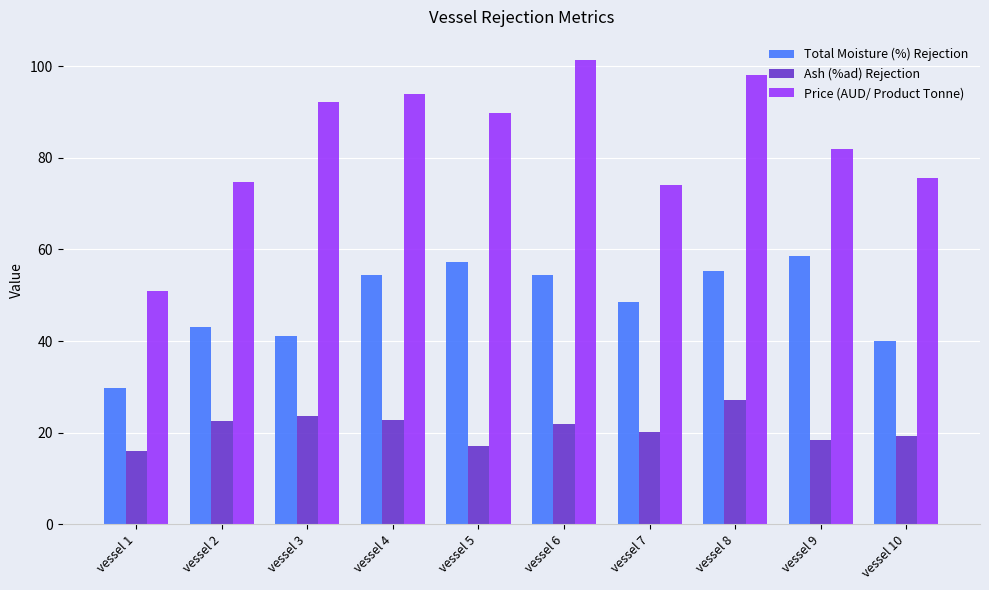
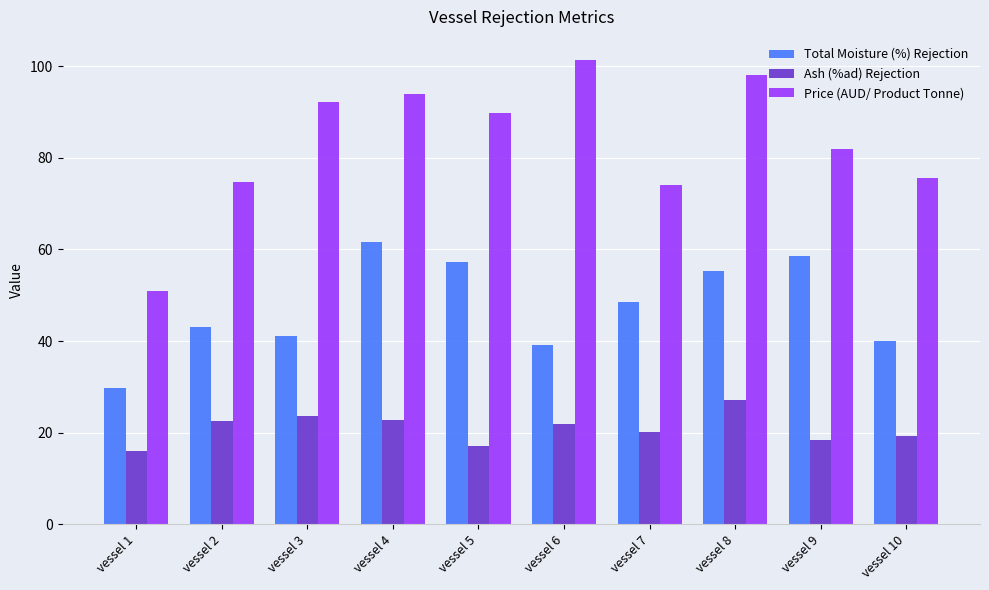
  {
    "Total Moisture (%) Rejection": {
      "vessel 1": 30,
      "vessel 2": 43,
      "vessel 3": 41,
-     "vessel 4": 54,
+     "vessel 4": 62,
      "vessel 5": 57,
-     "vessel 6": 54,
+     "vessel 6": 39,
      "vessel 7": 49,
      "vessel 8": 55,
      "vessel 9": 59,
      "vessel 10": 40
    },
    "Ash (%ad) Rejection": {
      "vessel 1": 16,
      "vessel 2": 23,
      "vessel 3": 24,
      "vessel 4": 23,
      "vessel 5": 17,
      "vessel 6": 22,
      "vessel 7": 20,
      "vessel 8": 27,
      "vessel 9": 18,
      "vessel 10": 19
    },
    "Price (AUD/ Product Tonne)": {
      "vessel 1": 51,
      "vessel 2": 75,
      "vessel 3": 92,
      "vessel 4": 94,
      "vessel 5": 90,
      "vessel 6": 101,
      "vessel 7": 74,
      "vessel 8": 98,
      "vessel 9": 82,
      "vessel 10": 76
    }
  }
